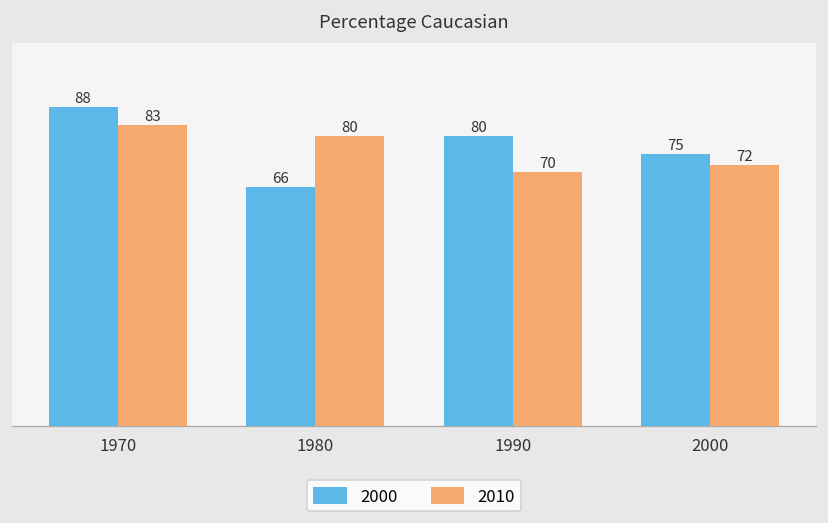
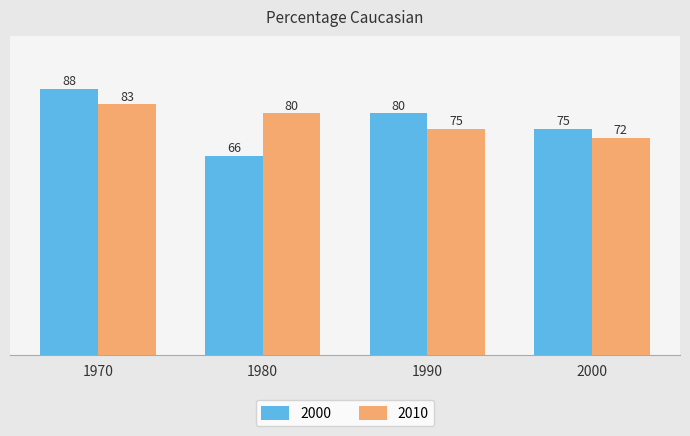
  {
    "2000": {
      "1970": 88,
      "1980": 66,
      "1990": 80,
      "2000": 75
    },
    "2010": {
      "1970": 83,
      "1980": 80,
-     "1990": 70,
+     "1990": 75,
      "2000": 72
    }
  }
